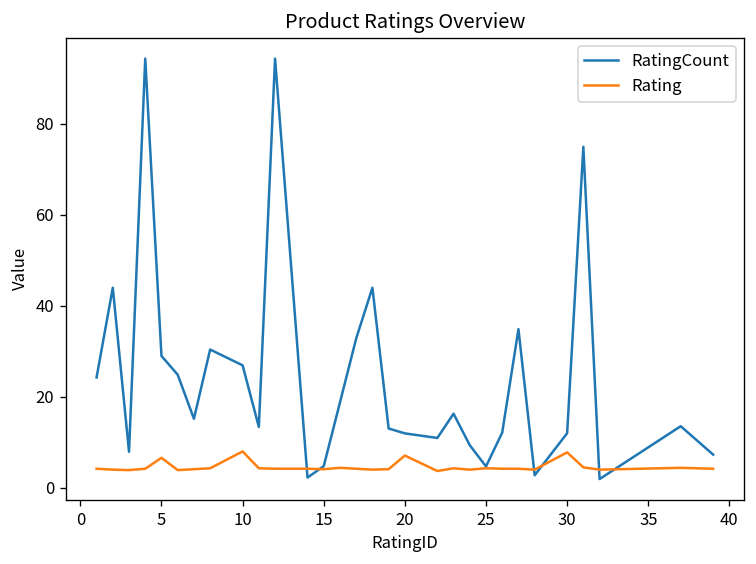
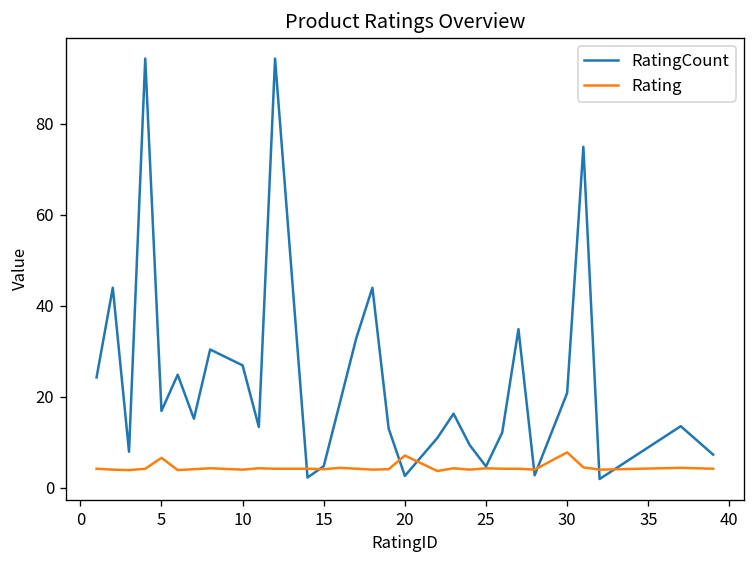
  {
    "RatingCount": {
-     "5": 29,
+     "5": 17,
      "10": 27,
-     "20": 12,
-     "30": 12
+     "20": 3,
+     "30": 21
    },
    "Rating": {
      "5": 7,
-     "10": 8,
+     "10": 4,
      "20": 7,
      "30": 8
    }
  }
